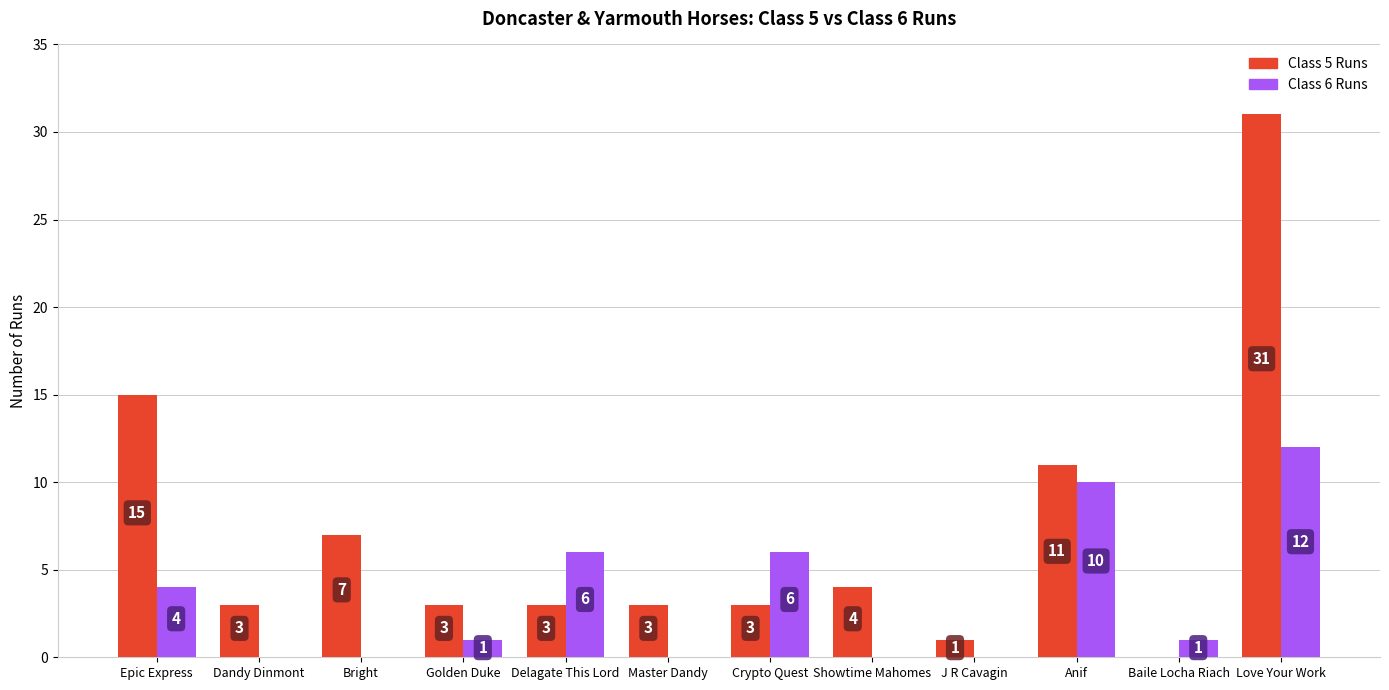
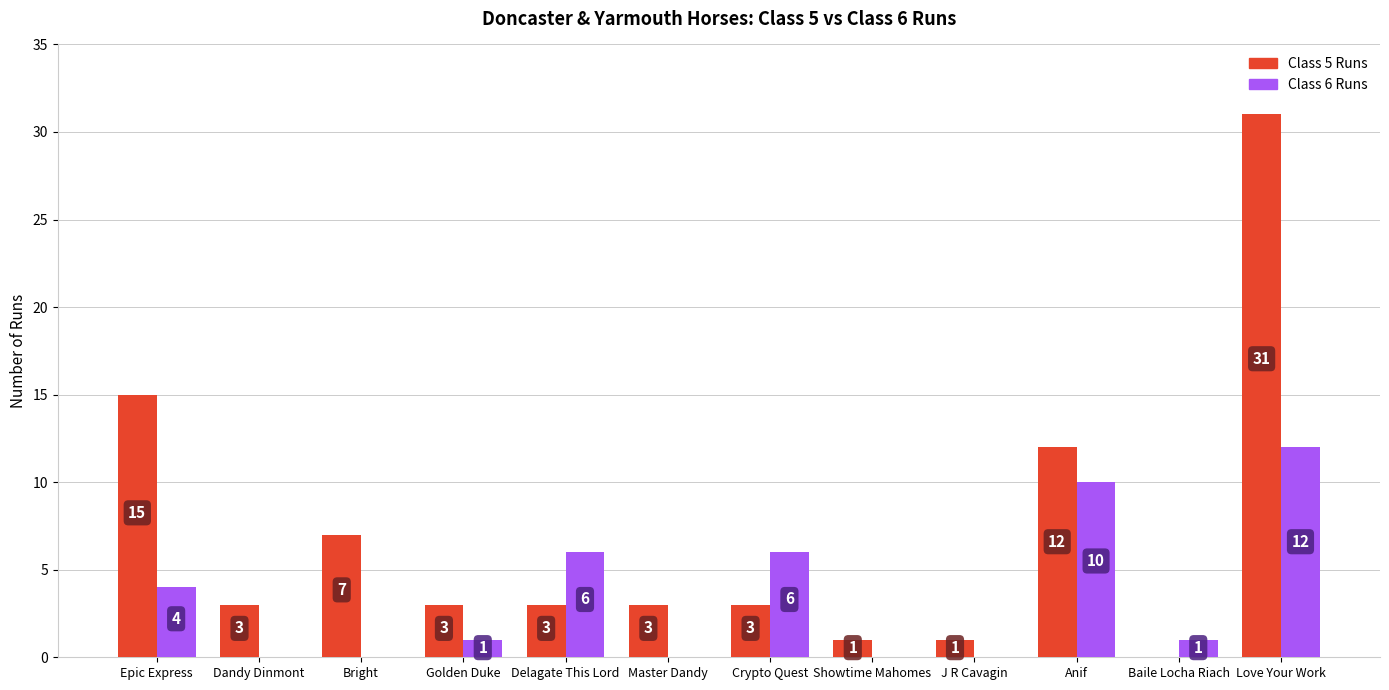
  {
    "Class 5 Runs": {
-     "Showtime Mahomes": 4,
-     "Anif": 11
+     "Showtime Mahomes": 1,
+     "Anif": 12
    },
    "Class 6 Runs": {
      "Dandy Dinmont": 0.0,
      "Bright": 0.0,
      "Master Dandy": 0.0,
      "Showtime Mahomes": 0.0,
      "J R Cavagin": 0.0
    }
  }
